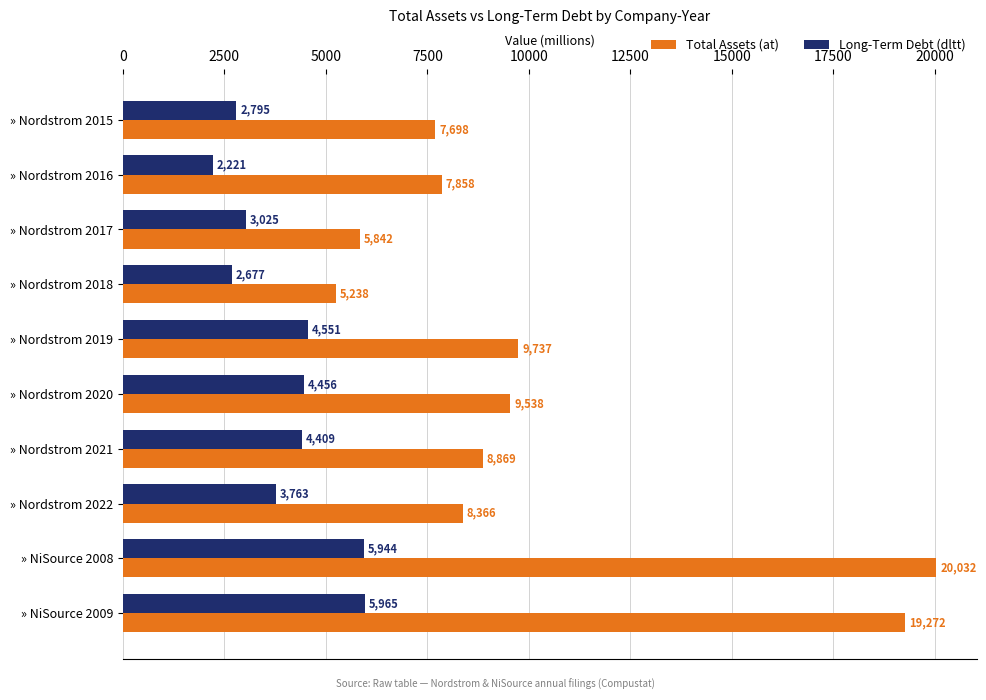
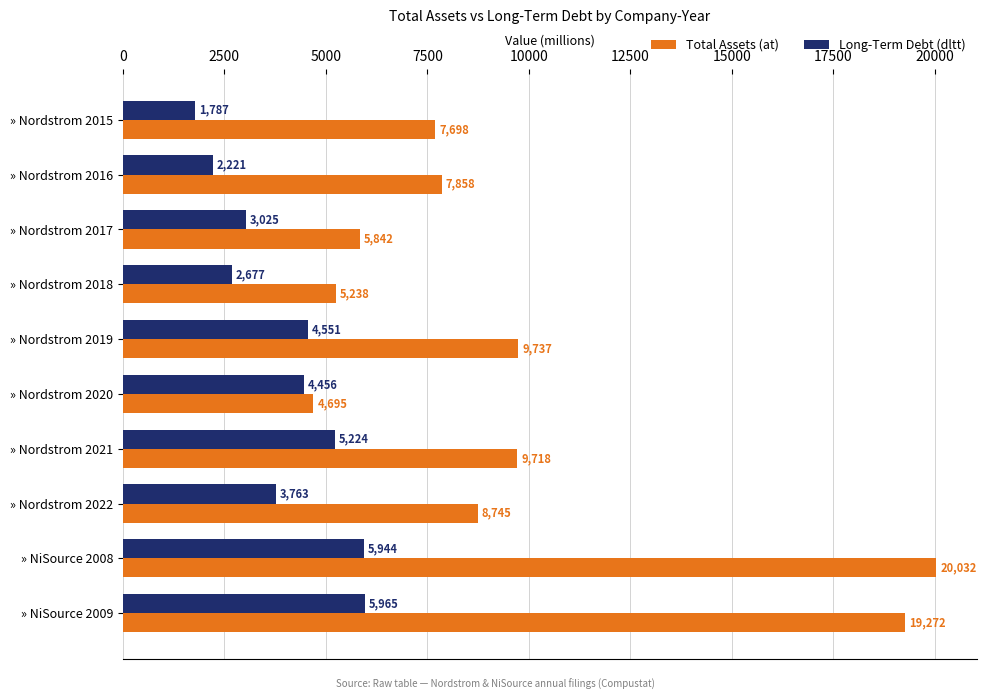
  {
    "Total Assets (at)": {
      "» Nordstrom 2015": "7,698",
      "» Nordstrom 2016": "7,858",
      "» Nordstrom 2017": "5,842",
      "» Nordstrom 2018": "5,238",
      "» Nordstrom 2019": "9,737",
-     "» Nordstrom 2020": "9,538",
-     "» Nordstrom 2021": "8,869",
-     "» Nordstrom 2022": "8,366",
+     "» Nordstrom 2020": "4,695",
+     "» Nordstrom 2021": "9,718",
+     "» Nordstrom 2022": "8,745",
      "» NiSource 2008": "20,032",
      "» NiSource 2009": "19,272"
    },
    "Long-Term Debt (dltt)": {
-     "» Nordstrom 2015": "2,795",
+     "» Nordstrom 2015": "1,787",
      "» Nordstrom 2016": "2,221",
      "» Nordstrom 2017": "3,025",
      "» Nordstrom 2018": "2,677",
      "» Nordstrom 2019": "4,551",
      "» Nordstrom 2020": "4,456",
-     "» Nordstrom 2021": "4,409",
+     "» Nordstrom 2021": "5,224",
      "» Nordstrom 2022": "3,763",
      "» NiSource 2008": "5,944",
      "» NiSource 2009": "5,965"
    }
  }
